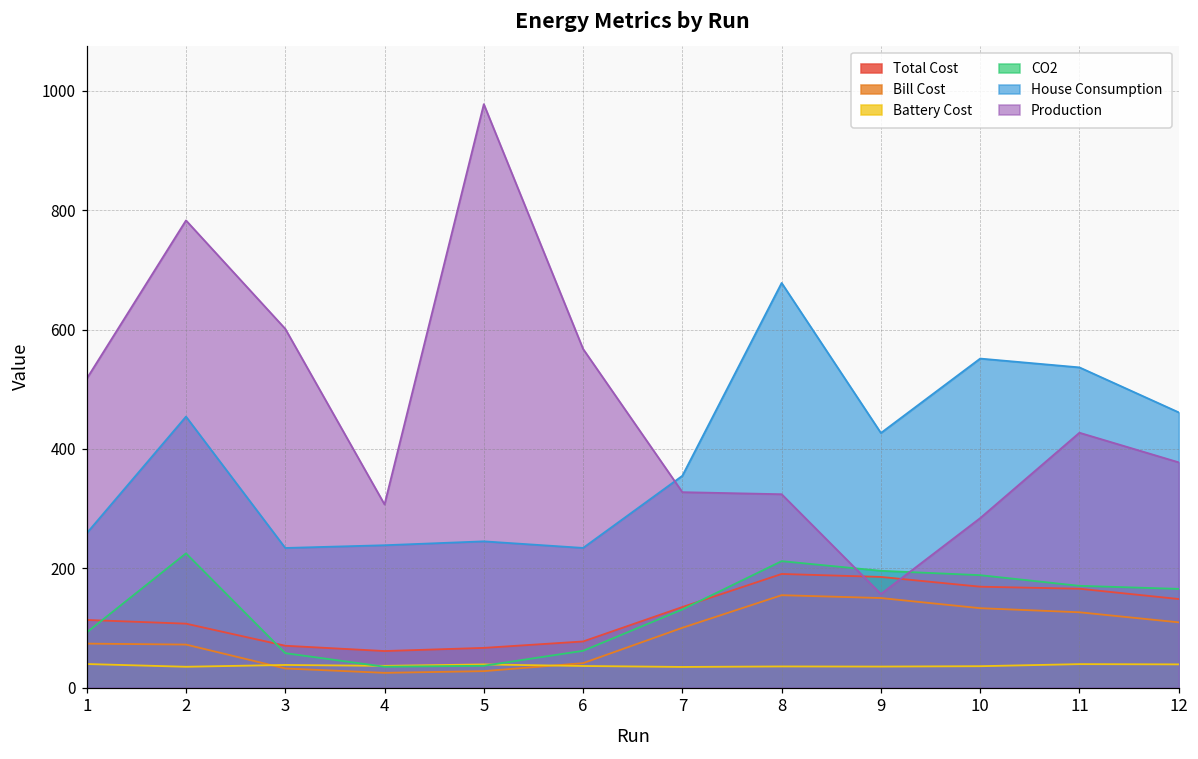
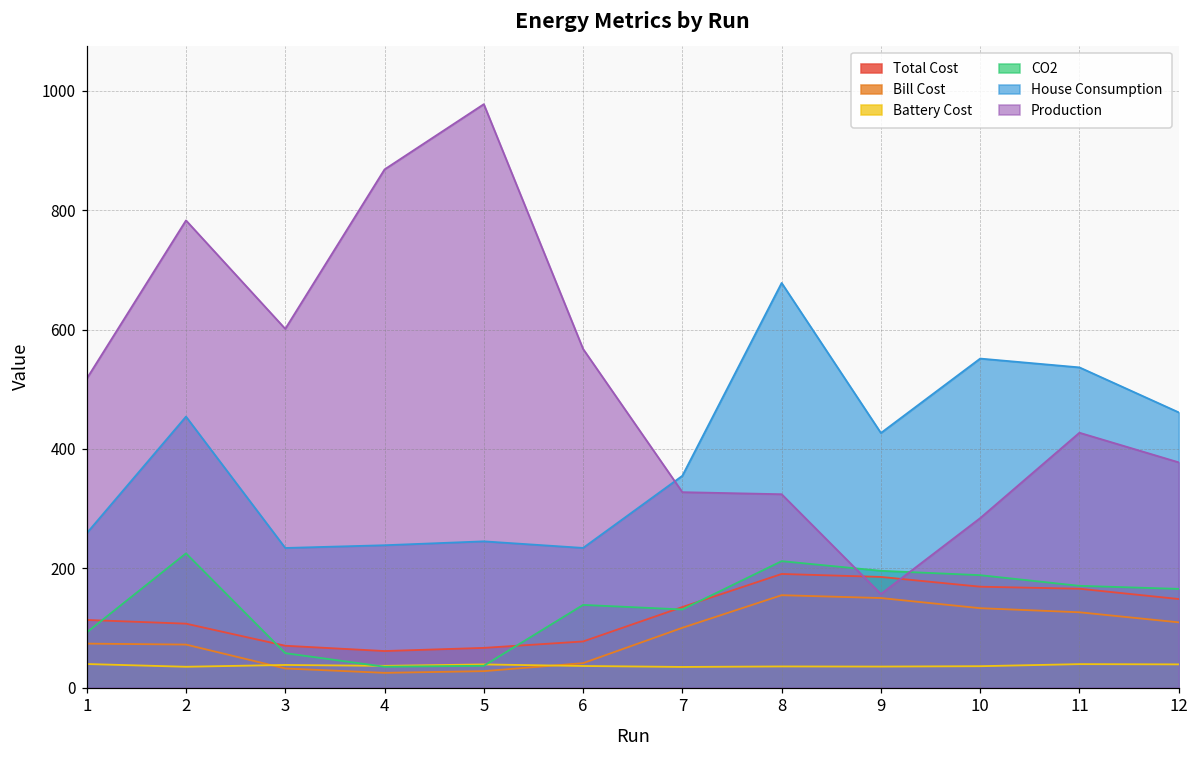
  {
    "Battery Cost": {
      "1": 40,
      "2": 40,
      "3": 40,
      "7": 30,
      "8": 40,
      "9": 40,
      "10": 40,
      "11": 40,
      "12": 40
    },
    "CO2": {
      "1": 90,
      "2": 230,
      "3": 60,
-     "6": 60,
+     "6": 140,
      "8": 210,
      "9": 200,
      "10": 190,
      "11": 170,
      "12": 170
    },
    "House Consumption": {
      "1": 260,
      "2": 450,
      "3": 230,
      "4": 240,
      "5": 250,
      "6": 230,
      "7": 360,
      "8": 680,
      "9": 430,
      "10": 550,
      "11": 540,
      "12": 460
    },
    "Production": {
      "1": 520,
      "2": 780,
      "3": 600,
-     "4": 310,
+     "4": 870,
      "5": 980,
      "6": 570,
      "7": 330,
      "8": 320,
      "9": 160,
      "10": 280,
      "11": 430,
      "12": 380
    }
  }
